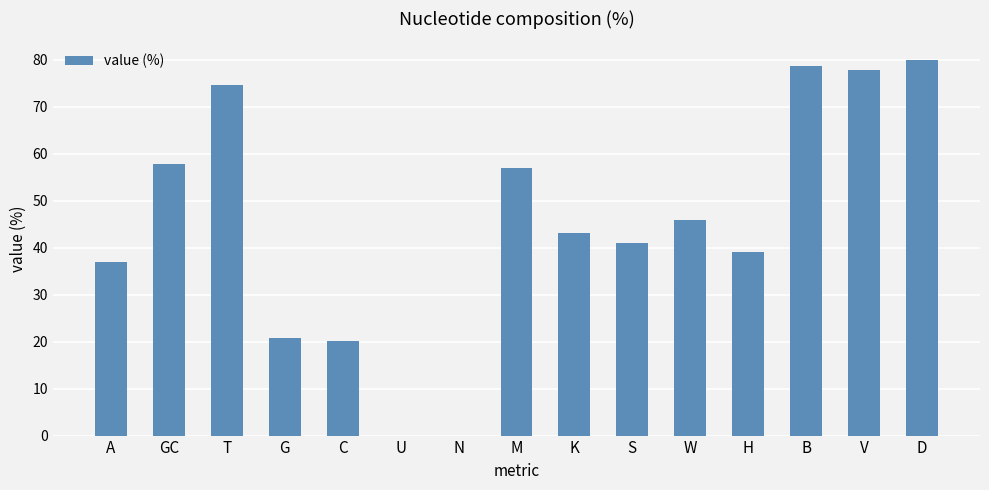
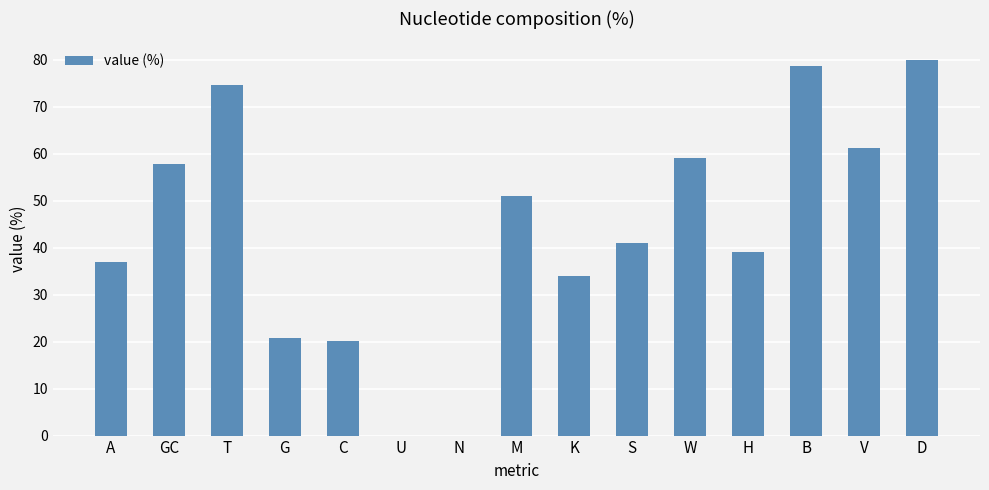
  {
    "A": 37,
    "GC": 58,
    "T": 75,
    "G": 21,
    "C": 20,
    "U": 0,
    "N": 0,
-   "M": 57,
-   "K": 43,
+   "M": 51,
+   "K": 34,
    "S": 41,
-   "W": 46,
+   "W": 59,
    "H": 39,
    "B": 79,
-   "V": 78,
+   "V": 61,
    "D": 80
  }
